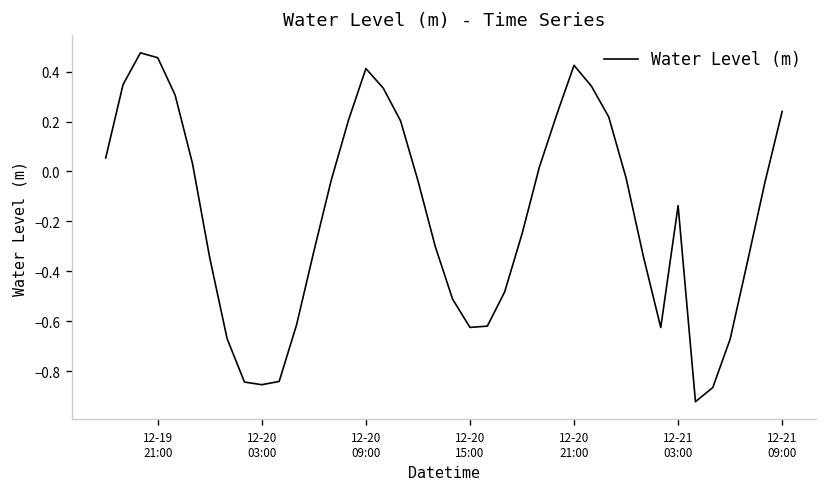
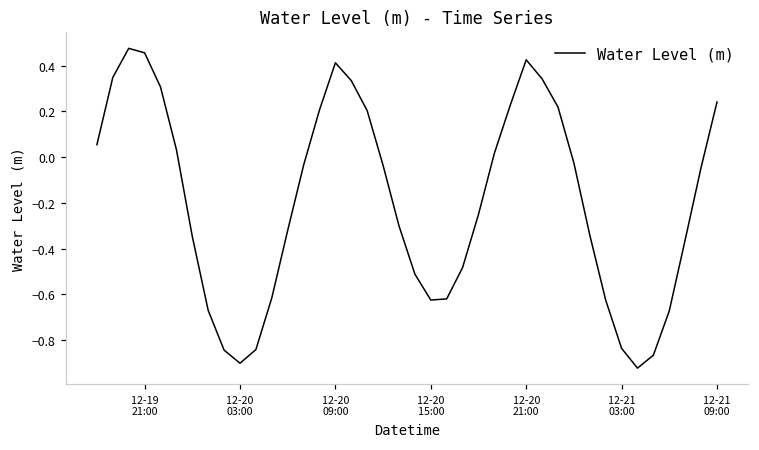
  {
    "12-19 21:00": 0.46,
-   "12-20 03:00": -0.85,
+   "12-20 03:00": -0.90,
    "12-20 09:00": 0.41,
    "12-20 15:00": -0.62,
    "12-20 21:00": 0.42,
-   "12-21 03:00": -0.14,
+   "12-21 03:00": -0.84,
    "12-21 09:00": 0.24
  }
